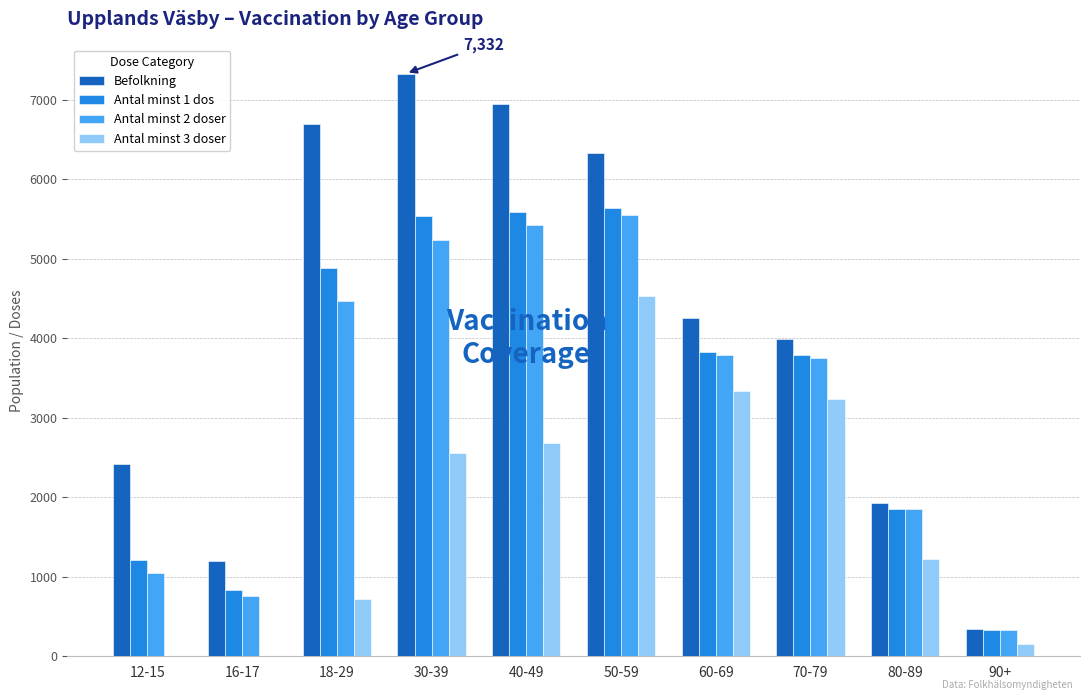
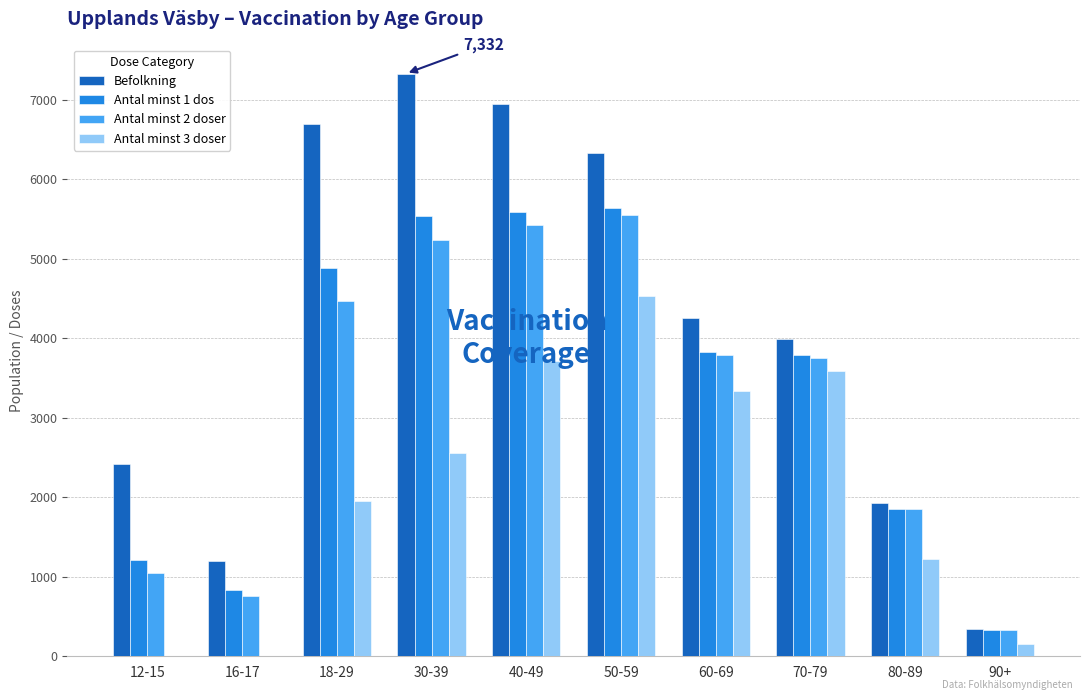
  {
    "Antal minst 3 doser": {
      "12-15": 0,
      "16-17": 0,
-     "18-29": 700,
+     "18-29": 2000,
      "30-39": 2600,
-     "40-49": 2700,
+     "40-49": 3700,
      "50-59": 4500,
      "60-69": 3300,
-     "70-79": 3200,
+     "70-79": 3600,
      "80-89": 1200,
      "90+": 200
    }
  }
